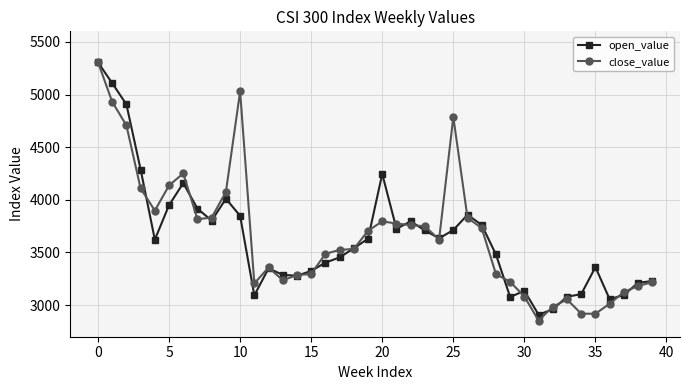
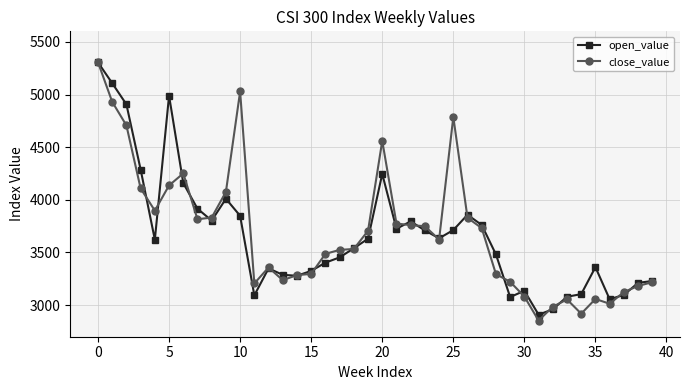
  {
    "open_value": {
-     "5": 3950,
+     "5": 4990,
      "10": 3850,
      "15": 3320,
      "20": 4250,
      "25": 3710,
      "30": 3140,
      "35": 3360
    },
    "close_value": {
      "5": 4140,
      "10": 5030,
      "15": 3300,
-     "20": 3800,
+     "20": 4560,
      "25": 4790,
      "30": 3080,
-     "35": 2920
+     "35": 3060
    }
  }
